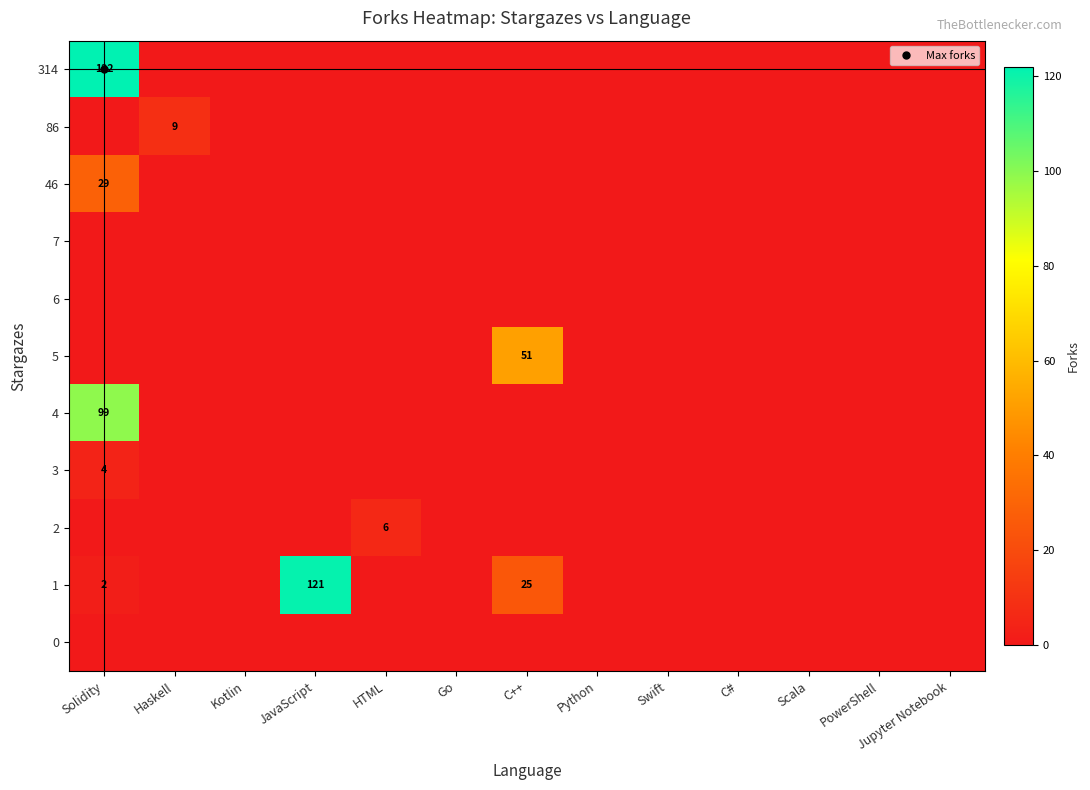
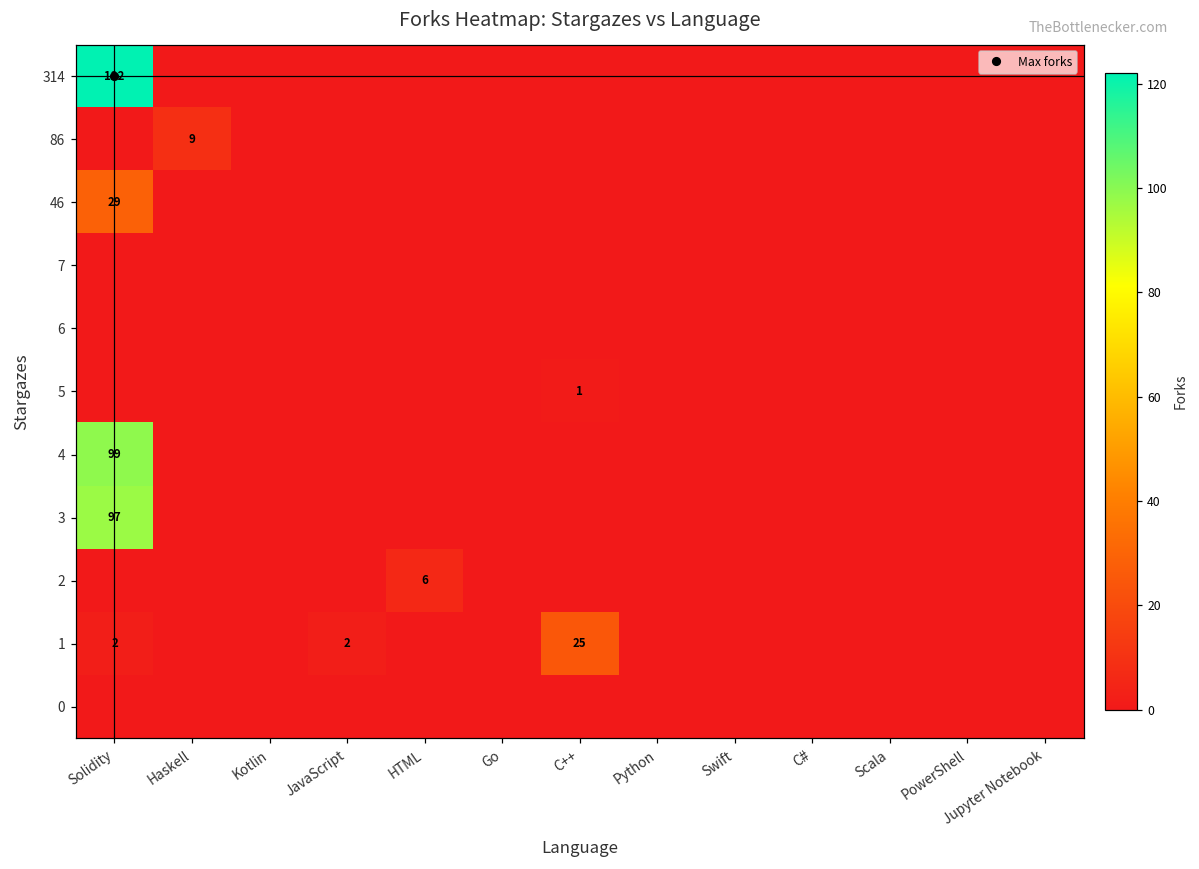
  {
    "86": {
      "Haskell": 9
    },
    "46": {
      "Solidity": 29
    },
    "5": {
-     "C++": 51
+     "C++": 1
    },
    "4": {
      "Solidity": 99
    },
    "3": {
-     "Solidity": 4
+     "Solidity": 97
    },
    "2": {
      "HTML": 6
    },
    "1": {
      "Solidity": 2,
-     "JavaScript": 121,
+     "JavaScript": 2,
      "C++": 25
    }
  }
